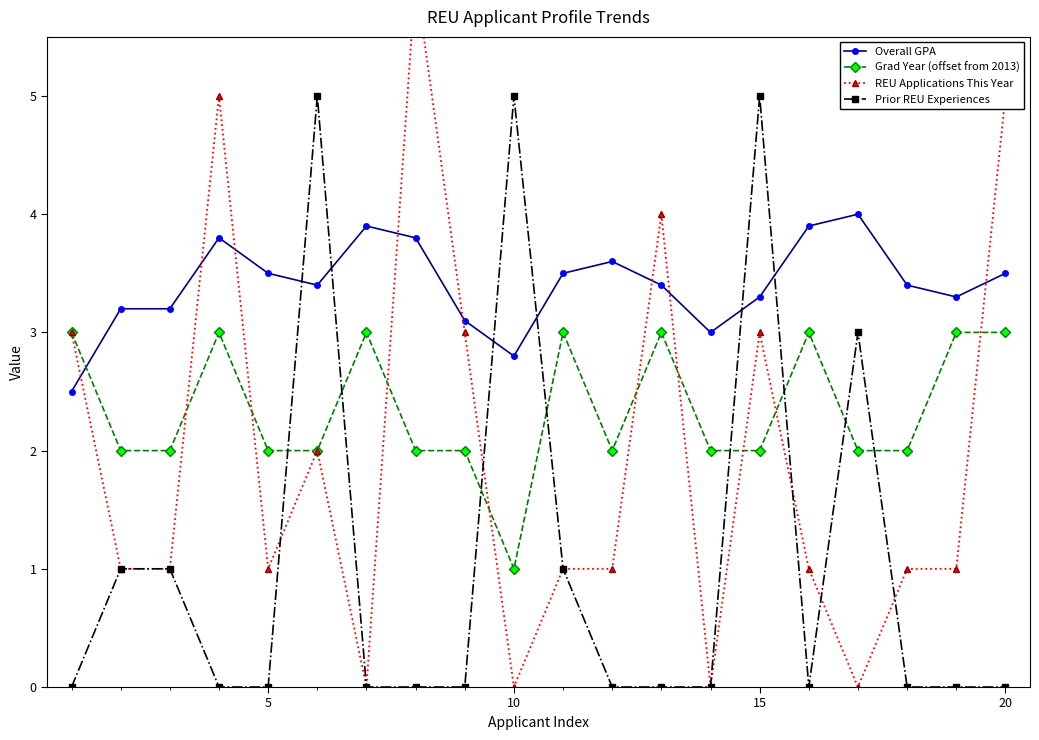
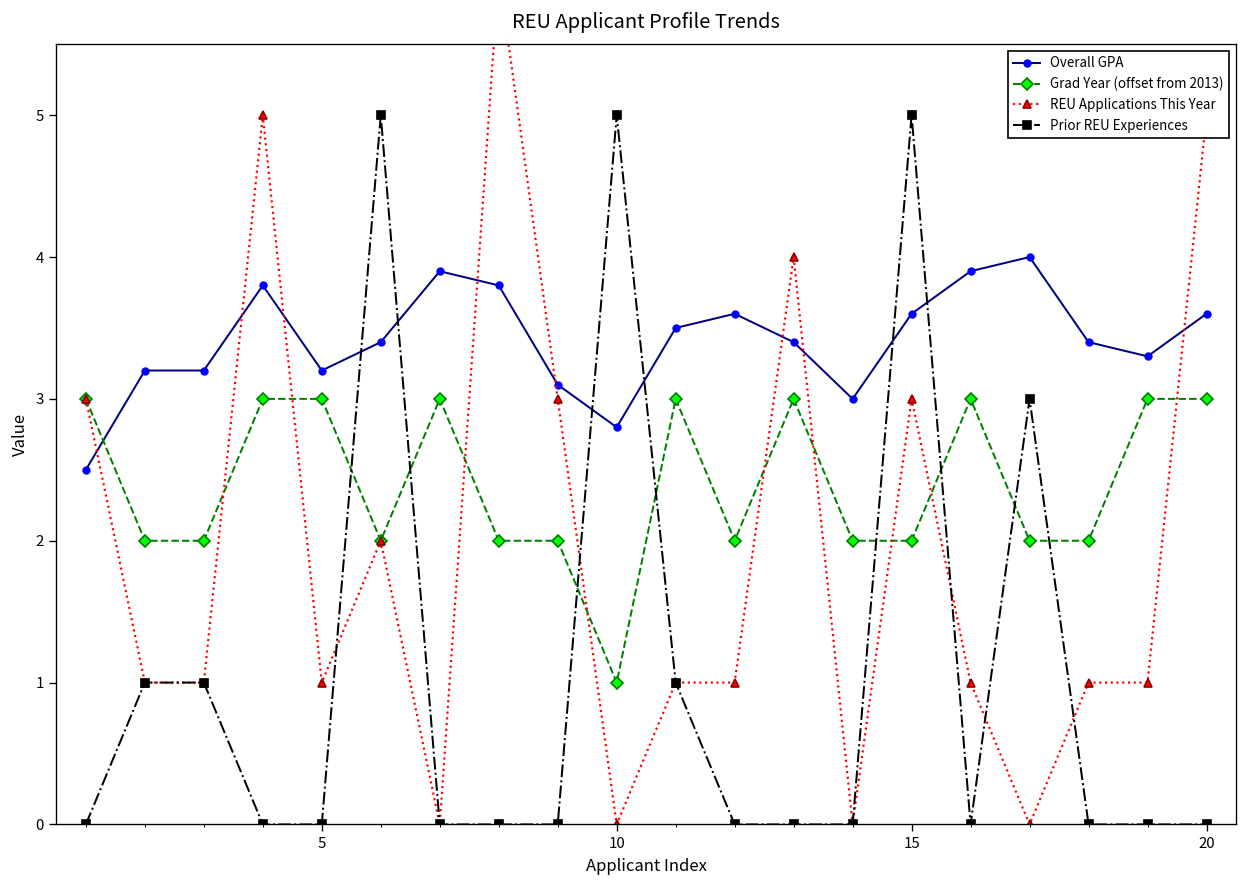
  {
    "Overall GPA": {
-     "5": 3.5,
+     "5": 3.2,
      "10": 2.8,
-     "15": 3.3,
-     "20": 3.5
+     "15": 3.6,
+     "20": 3.6
    },
    "Grad Year (offset from 2013)": {
-     "5": 2.00,
+     "5": 3.00,
      "10": 1.00,
      "15": 2.00,
      "20": 3.00
    },
    "REU Applications This Year": {
      "5": 1.00,
      "10": 0.00,
      "15": 3.00
    },
    "Prior REU Experiences": {
      "5": 0.00,
      "10": 5.00,
      "15": 5.00,
      "20": 0.00
    }
  }
